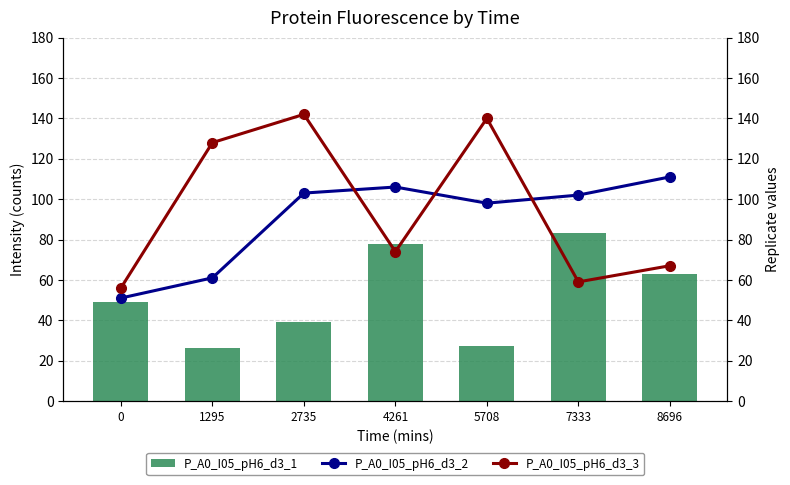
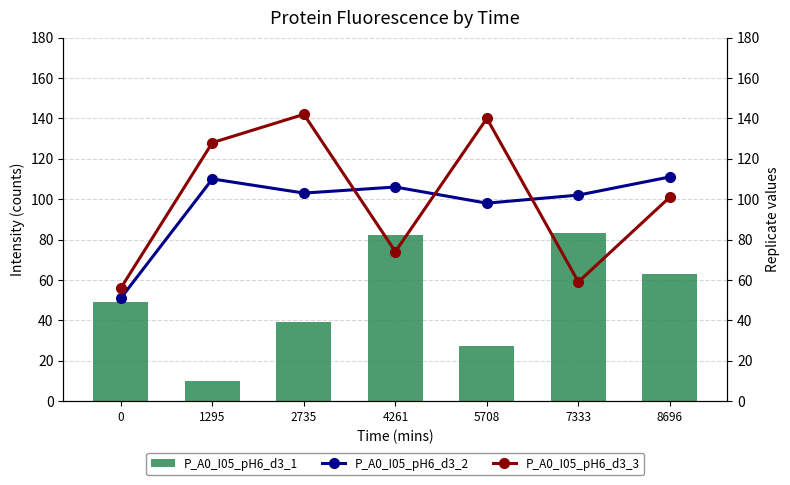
  {
    "P_A0_I05_pH6_d3_1": {
      "0": 49,
-     "1295": 26,
+     "1295": 10,
      "2735": 39,
-     "4261": 78,
+     "4261": 82,
      "5708": 27,
      "7333": 83,
      "8696": 63
    },
    "P_A0_I05_pH6_d3_2": {
      "0": 51,
-     "1295": 61,
+     "1295": 110,
      "2735": 103,
      "4261": 106,
      "5708": 98,
      "7333": 102,
      "8696": 111
    },
    "P_A0_I05_pH6_d3_3": {
      "0": 56,
      "1295": 128,
      "2735": 142,
      "4261": 74,
      "5708": 140,
      "7333": 59,
-     "8696": 67
+     "8696": 101
    }
  }
